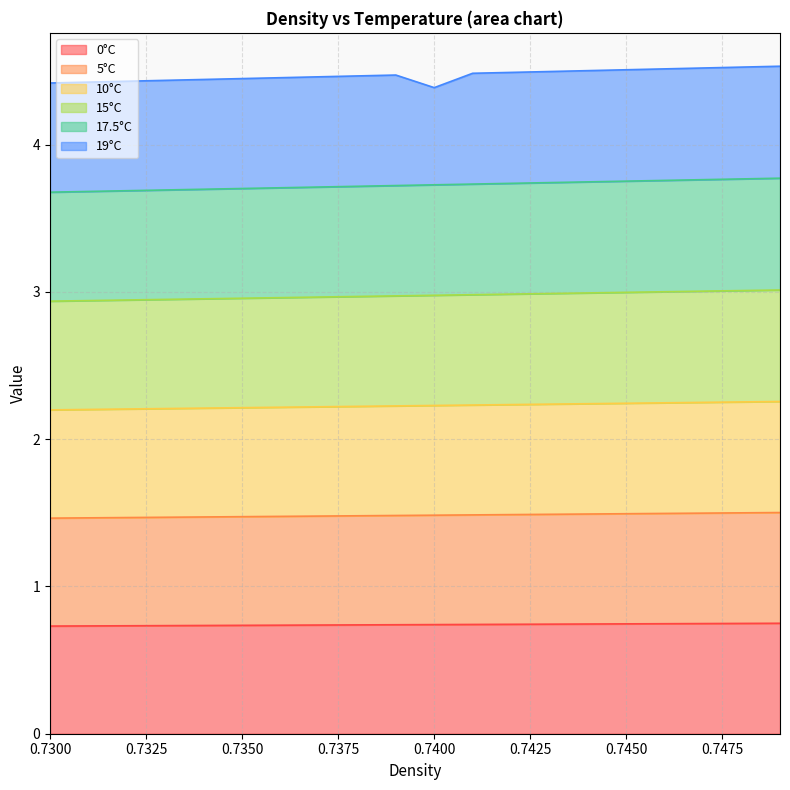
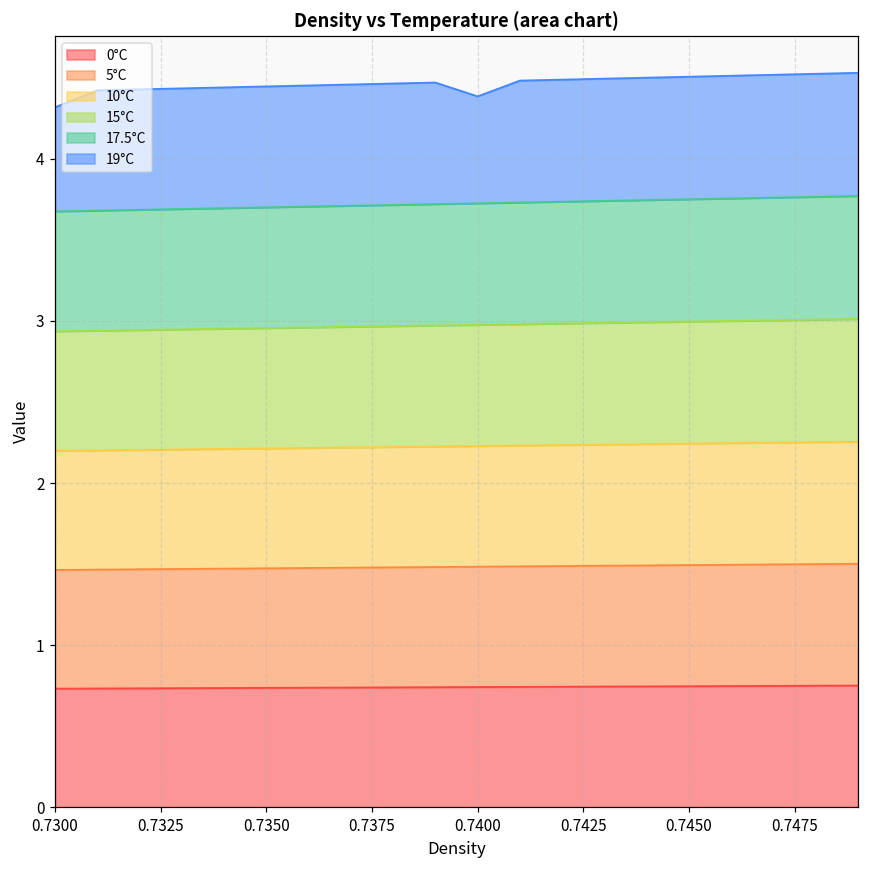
  {
    "15°C": {
      "0.7300": 0.74,
      "0.7350": 0.74,
      "0.7400": 0.75,
      "0.7450": 0.75
    },
    "17.5°C": {
      "0.7300": 0.74,
      "0.7350": 0.74,
      "0.7400": 0.75,
      "0.7450": 0.75
    },
    "19°C": {
-     "0.7300": 0.74,
+     "0.7300": 0.64,
      "0.7350": 0.75,
      "0.7400": 0.66,
      "0.7450": 0.76
    }
  }
